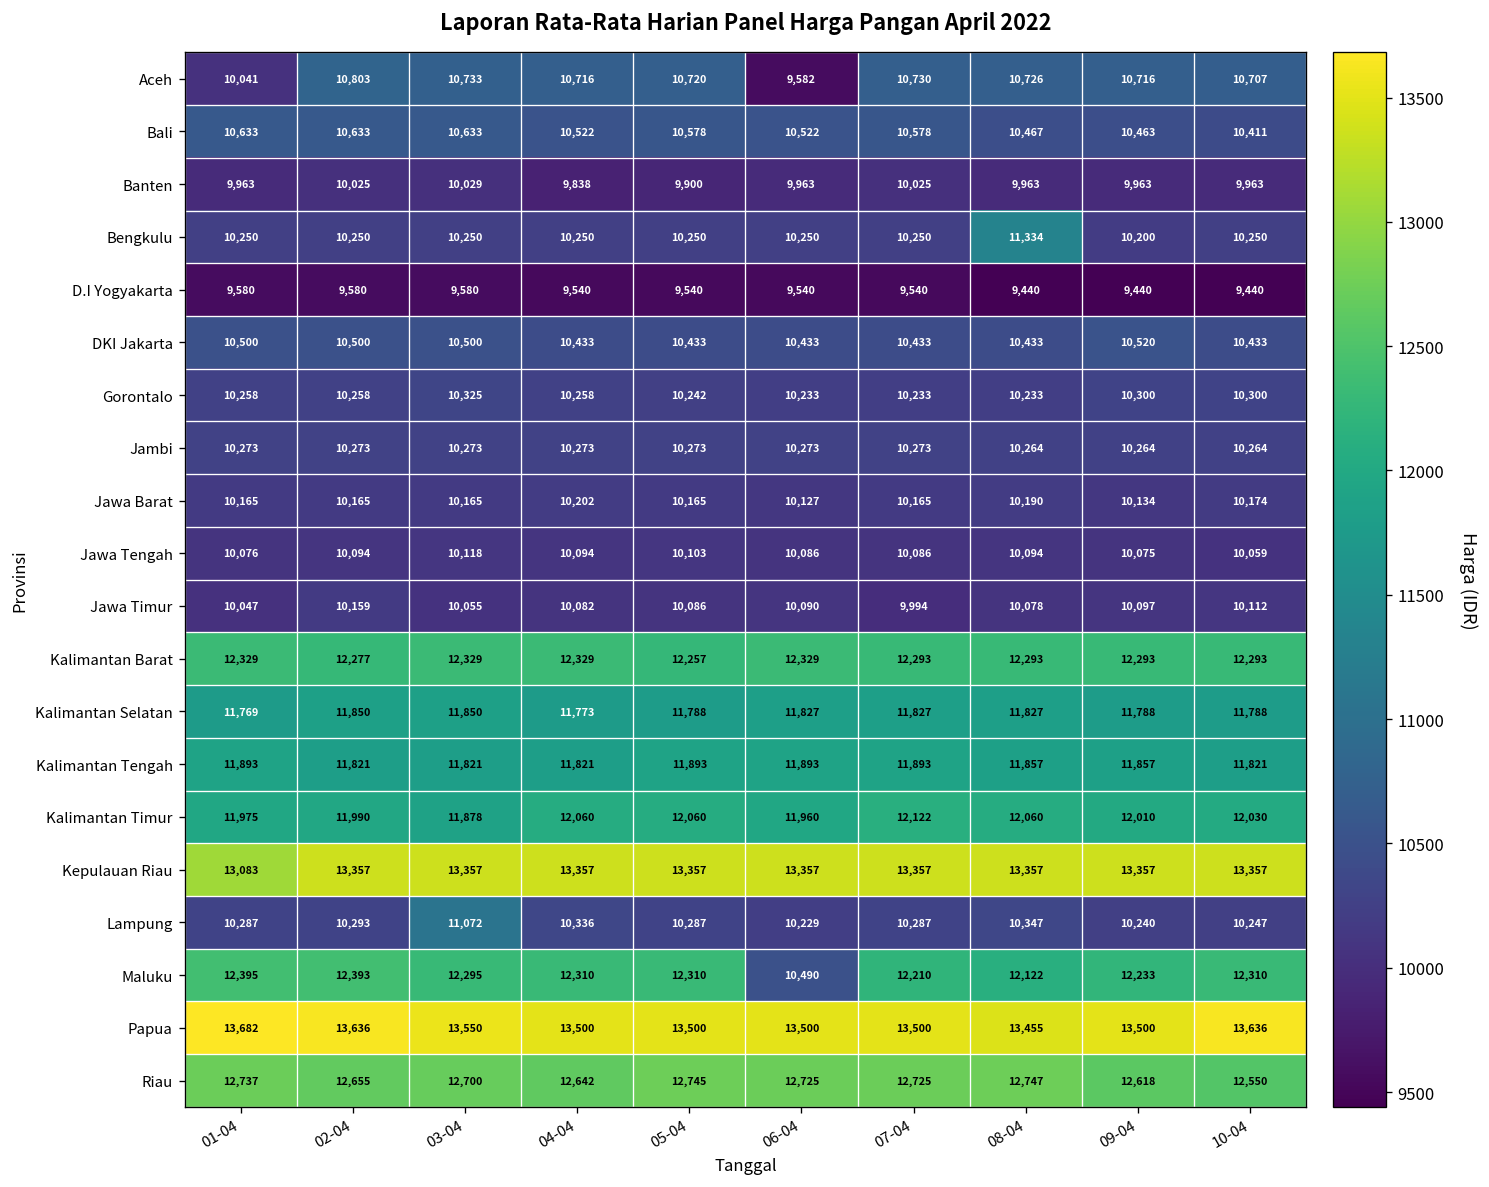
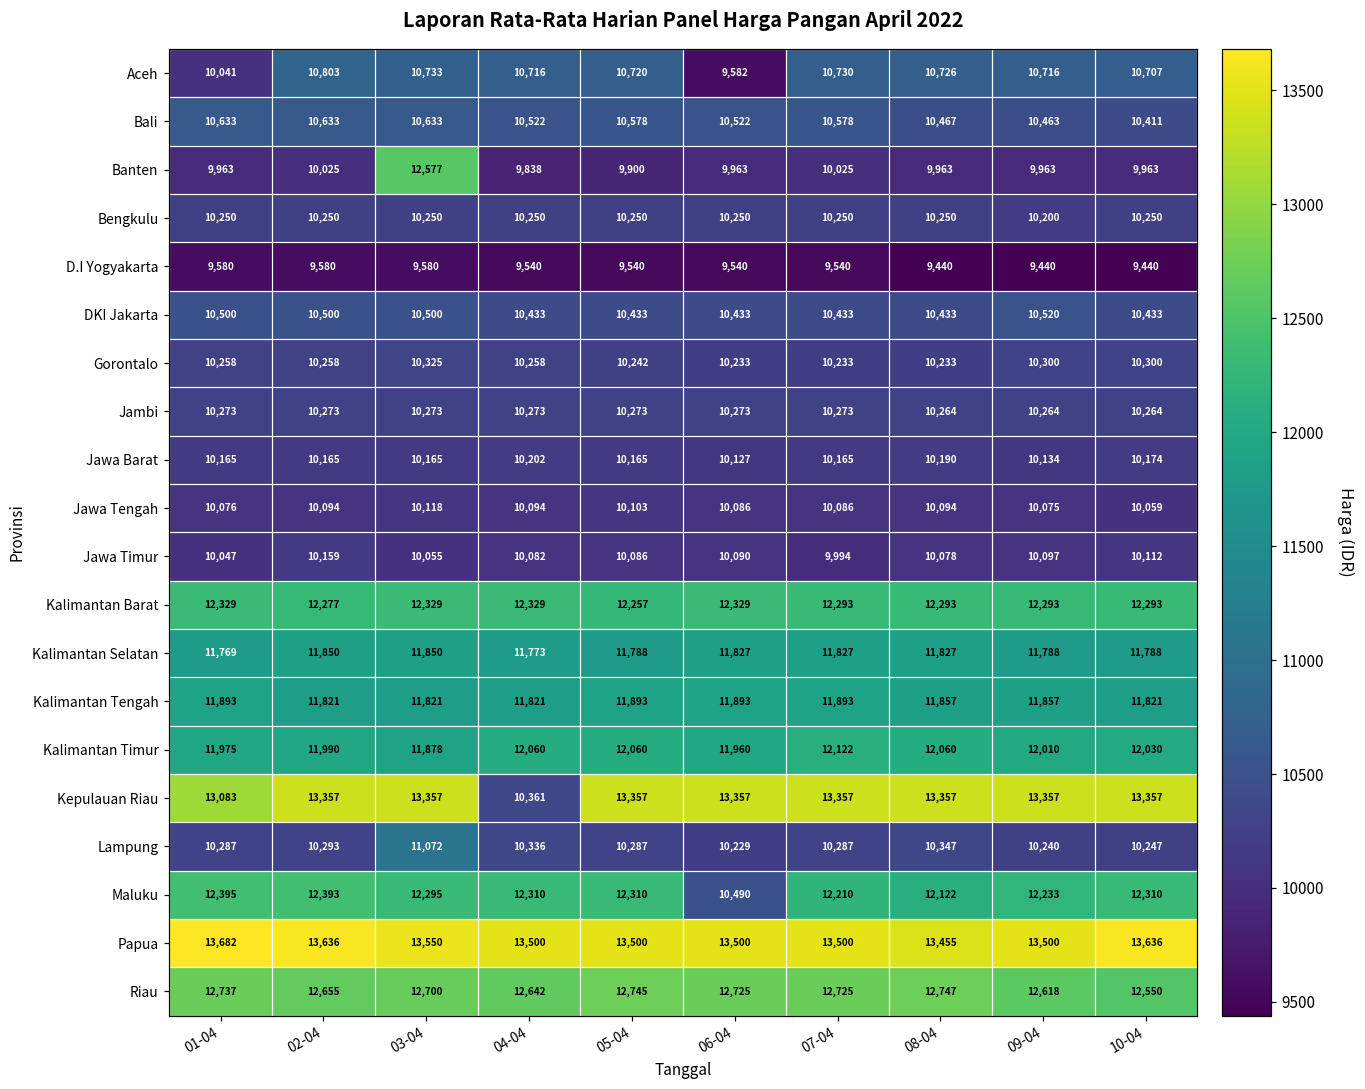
  {
    "Aceh": {
      "01-04": "10,041",
      "02-04": "10,803",
      "03-04": "10,733",
      "04-04": "10,716",
      "05-04": "10,720",
      "06-04": "9,582",
      "07-04": "10,730",
      "08-04": "10,726",
      "09-04": "10,716",
      "10-04": "10,707"
    },
    "Bali": {
      "01-04": "10,633",
      "02-04": "10,633",
      "03-04": "10,633",
      "04-04": "10,522",
      "05-04": "10,578",
      "06-04": "10,522",
      "07-04": "10,578",
      "08-04": "10,467",
      "09-04": "10,463",
      "10-04": "10,411"
    },
    "Banten": {
      "01-04": "9,963",
      "02-04": "10,025",
-     "03-04": "10,029",
+     "03-04": "12,577",
      "04-04": "9,838",
      "05-04": "9,900",
      "06-04": "9,963",
      "07-04": "10,025",
      "08-04": "9,963",
      "09-04": "9,963",
      "10-04": "9,963"
    },
    "Bengkulu": {
      "01-04": "10,250",
      "02-04": "10,250",
      "03-04": "10,250",
      "04-04": "10,250",
      "05-04": "10,250",
      "06-04": "10,250",
      "07-04": "10,250",
-     "08-04": "11,334",
+     "08-04": "10,250",
      "09-04": "10,200",
      "10-04": "10,250"
    },
    "D.I Yogyakarta": {
      "01-04": "9,580",
      "02-04": "9,580",
      "03-04": "9,580",
      "04-04": "9,540",
      "05-04": "9,540",
      "06-04": "9,540",
      "07-04": "9,540",
      "08-04": "9,440",
      "09-04": "9,440",
      "10-04": "9,440"
    },
    "DKI Jakarta": {
      "01-04": "10,500",
      "02-04": "10,500",
      "03-04": "10,500",
      "04-04": "10,433",
      "05-04": "10,433",
      "06-04": "10,433",
      "07-04": "10,433",
      "08-04": "10,433",
      "09-04": "10,520",
      "10-04": "10,433"
    },
    "Gorontalo": {
      "01-04": "10,258",
      "02-04": "10,258",
      "03-04": "10,325",
      "04-04": "10,258",
      "05-04": "10,242",
      "06-04": "10,233",
      "07-04": "10,233",
      "08-04": "10,233",
      "09-04": "10,300",
      "10-04": "10,300"
    },
    "Jambi": {
      "01-04": "10,273",
      "02-04": "10,273",
      "03-04": "10,273",
      "04-04": "10,273",
      "05-04": "10,273",
      "06-04": "10,273",
      "07-04": "10,273",
      "08-04": "10,264",
      "09-04": "10,264",
      "10-04": "10,264"
    },
    "Jawa Barat": {
      "01-04": "10,165",
      "02-04": "10,165",
      "03-04": "10,165",
      "04-04": "10,202",
      "05-04": "10,165",
      "06-04": "10,127",
      "07-04": "10,165",
      "08-04": "10,190",
      "09-04": "10,134",
      "10-04": "10,174"
    },
    "Jawa Tengah": {
      "01-04": "10,076",
      "02-04": "10,094",
      "03-04": "10,118",
      "04-04": "10,094",
      "05-04": "10,103",
      "06-04": "10,086",
      "07-04": "10,086",
      "08-04": "10,094",
      "09-04": "10,075",
      "10-04": "10,059"
    },
    "Jawa Timur": {
      "01-04": "10,047",
      "02-04": "10,159",
      "03-04": "10,055",
      "04-04": "10,082",
      "05-04": "10,086",
      "06-04": "10,090",
      "07-04": "9,994",
      "08-04": "10,078",
      "09-04": "10,097",
      "10-04": "10,112"
    },
    "Kalimantan Barat": {
      "01-04": "12,329",
      "02-04": "12,277",
      "03-04": "12,329",
      "04-04": "12,329",
      "05-04": "12,257",
      "06-04": "12,329",
      "07-04": "12,293",
      "08-04": "12,293",
      "09-04": "12,293",
      "10-04": "12,293"
    },
    "Kalimantan Selatan": {
      "01-04": "11,769",
      "02-04": "11,850",
      "03-04": "11,850",
      "04-04": "11,773",
      "05-04": "11,788",
      "06-04": "11,827",
      "07-04": "11,827",
      "08-04": "11,827",
      "09-04": "11,788",
      "10-04": "11,788"
    },
    "Kalimantan Tengah": {
      "01-04": "11,893",
      "02-04": "11,821",
      "03-04": "11,821",
      "04-04": "11,821",
      "05-04": "11,893",
      "06-04": "11,893",
      "07-04": "11,893",
      "08-04": "11,857",
      "09-04": "11,857",
      "10-04": "11,821"
    },
    "Kalimantan Timur": {
      "01-04": "11,975",
      "02-04": "11,990",
      "03-04": "11,878",
      "04-04": "12,060",
      "05-04": "12,060",
      "06-04": "11,960",
      "07-04": "12,122",
      "08-04": "12,060",
      "09-04": "12,010",
      "10-04": "12,030"
    },
    "Kepulauan Riau": {
      "01-04": "13,083",
      "02-04": "13,357",
      "03-04": "13,357",
-     "04-04": "13,357",
+     "04-04": "10,361",
      "05-04": "13,357",
      "06-04": "13,357",
      "07-04": "13,357",
      "08-04": "13,357",
      "09-04": "13,357",
      "10-04": "13,357"
    },
    "Lampung": {
      "01-04": "10,287",
      "02-04": "10,293",
      "03-04": "11,072",
      "04-04": "10,336",
      "05-04": "10,287",
      "06-04": "10,229",
      "07-04": "10,287",
      "08-04": "10,347",
      "09-04": "10,240",
      "10-04": "10,247"
    },
    "Maluku": {
      "01-04": "12,395",
      "02-04": "12,393",
      "03-04": "12,295",
      "04-04": "12,310",
      "05-04": "12,310",
      "06-04": "10,490",
      "07-04": "12,210",
      "08-04": "12,122",
      "09-04": "12,233",
      "10-04": "12,310"
    },
    "Papua": {
      "01-04": "13,682",
      "02-04": "13,636",
      "03-04": "13,550",
      "04-04": "13,500",
      "05-04": "13,500",
      "06-04": "13,500",
      "07-04": "13,500",
      "08-04": "13,455",
      "09-04": "13,500",
      "10-04": "13,636"
    },
    "Riau": {
      "01-04": "12,737",
      "02-04": "12,655",
      "03-04": "12,700",
      "04-04": "12,642",
      "05-04": "12,745",
      "06-04": "12,725",
      "07-04": "12,725",
      "08-04": "12,747",
      "09-04": "12,618",
      "10-04": "12,550"
    }
  }
